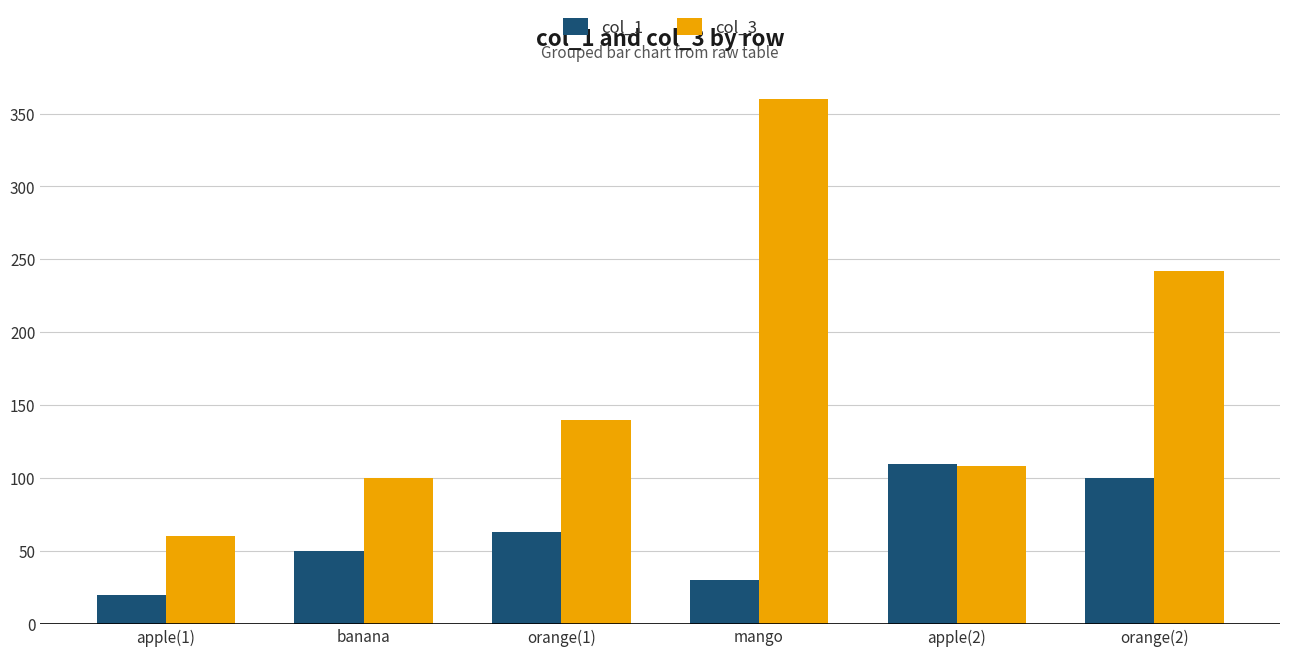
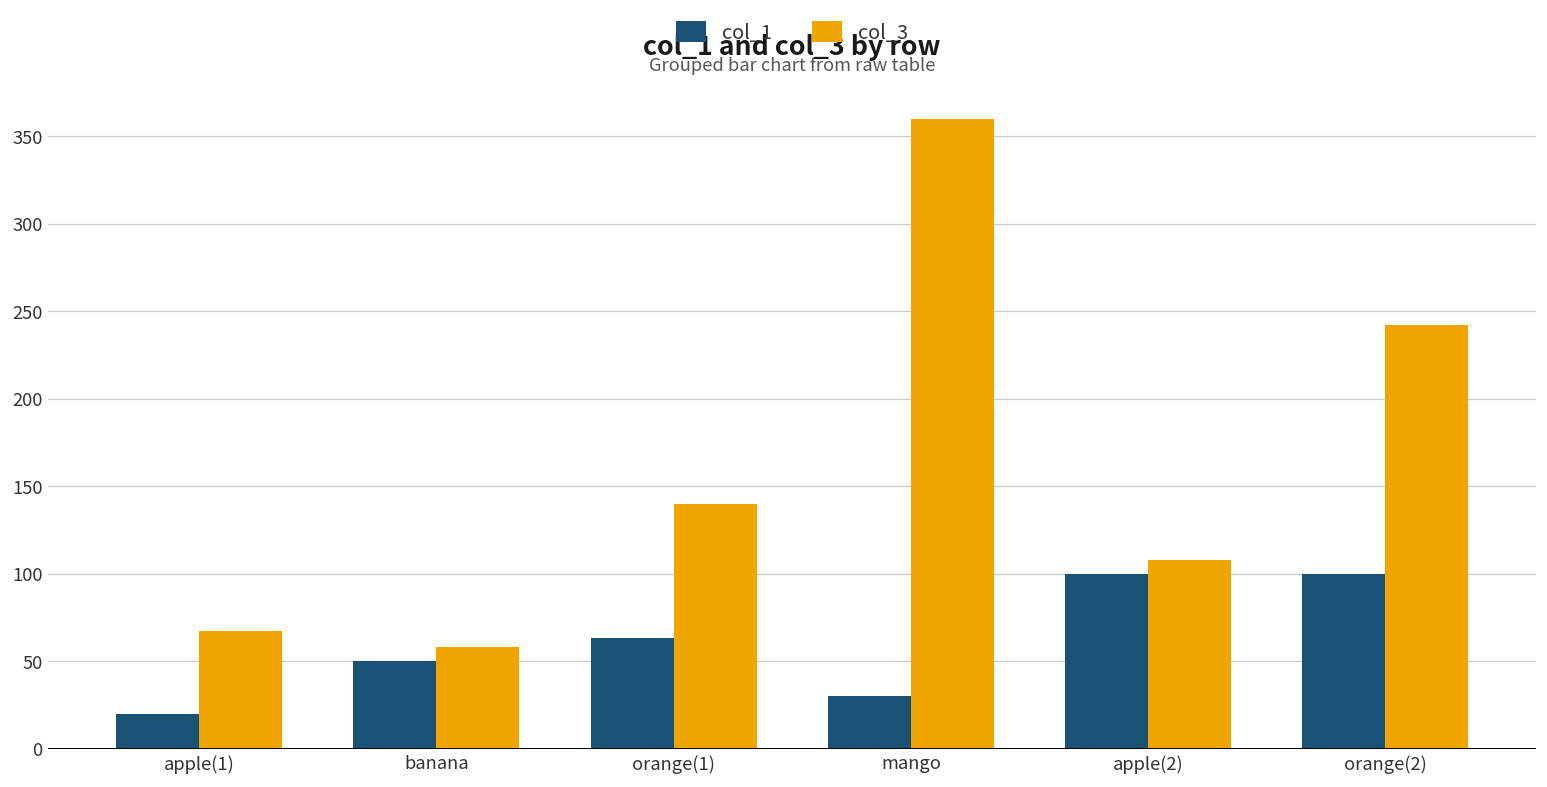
  {
    "col_1": {
      "apple(1)": 20,
      "banana": 50,
      "orange(1)": 63,
      "mango": 30,
-     "apple(2)": 110,
+     "apple(2)": 100,
      "orange(2)": 100
    },
    "col_3": {
-     "apple(1)": 60,
-     "banana": 100,
+     "apple(1)": 67,
+     "banana": 58,
      "orange(1)": 140,
      "mango": 360,
      "apple(2)": 108,
      "orange(2)": 242
    }
  }
